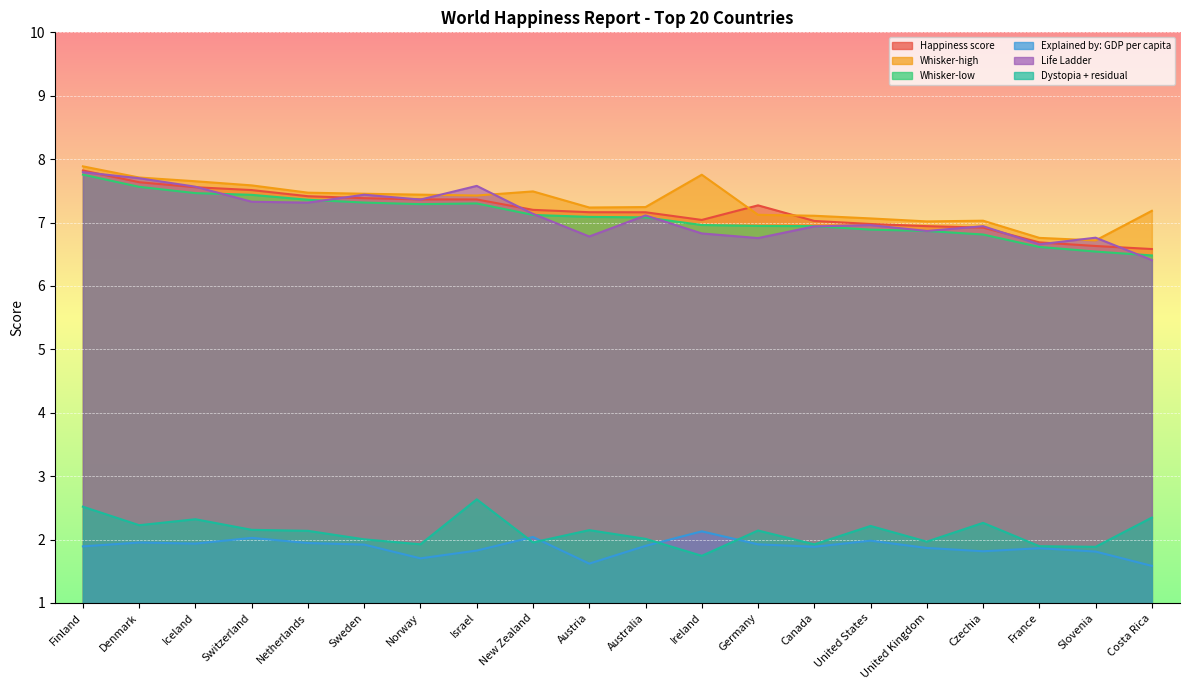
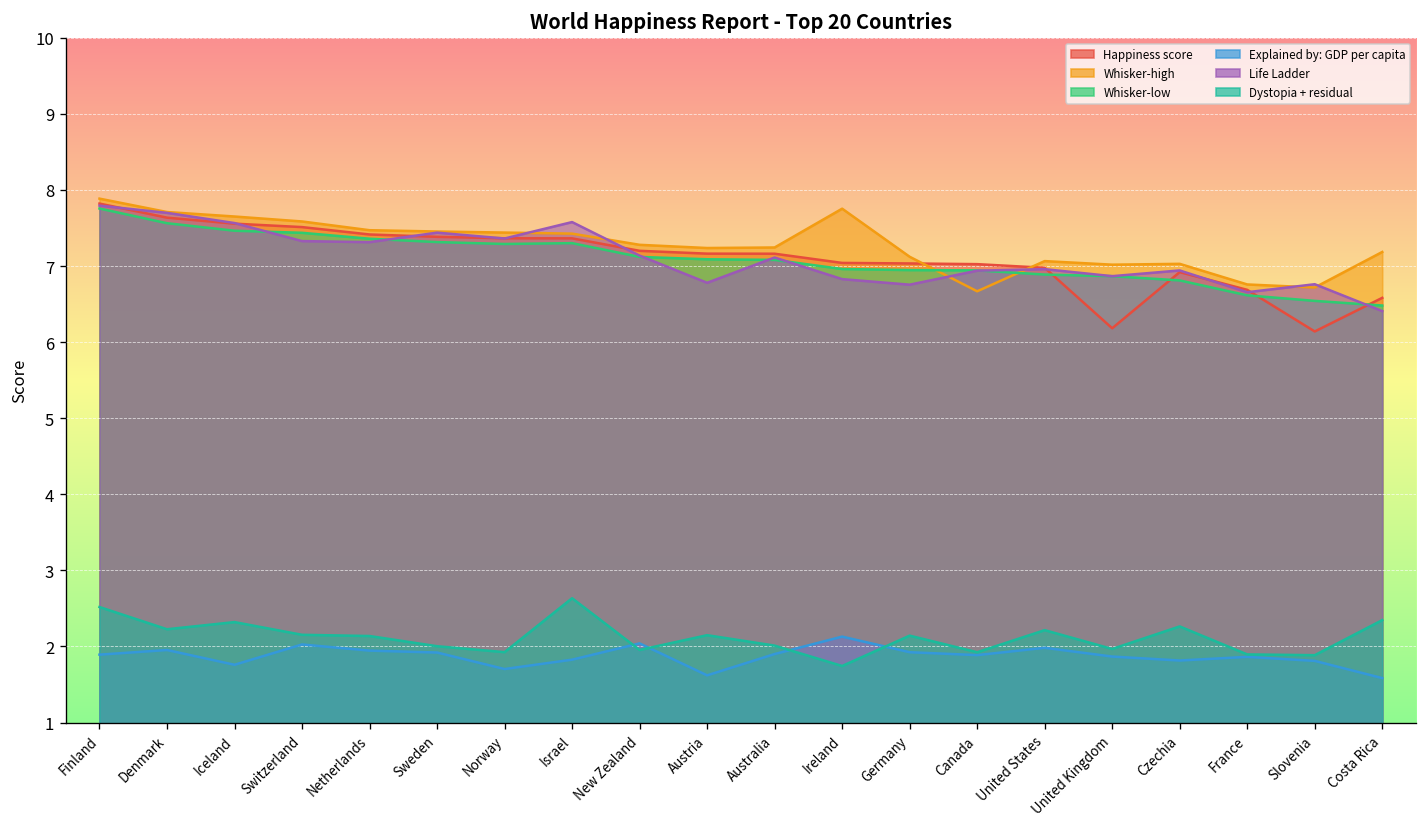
  {
    "Happiness score": {
      "Denmark": 7.6,
      "Switzerland": 7.5,
      "Netherlands": 7.4,
      "Sweden": 7.4,
      "Israel": 7.4,
      "New Zealand": 7.2,
      "Austria": 7.2,
      "Australia": 7.2,
      "Ireland": 7.0,
-     "Germany": 7.3,
+     "Germany": 7.0,
      "Canada": 7.0,
-     "United Kingdom": 6.9,
-     "Slovenia": 6.6,
+     "United Kingdom": 6.2,
+     "Slovenia": 6.1,
      "Costa Rica": 6.6
    },
    "Whisker-high": {
      "Finland": 7.9,
      "Iceland": 7.7,
      "Switzerland": 7.6,
      "Netherlands": 7.5,
      "Norway": 7.4,
      "Israel": 7.4,
-     "New Zealand": 7.5,
+     "New Zealand": 7.3,
      "Austria": 7.2,
      "Australia": 7.2,
      "Ireland": 7.8,
      "Germany": 7.1,
-     "Canada": 7.1,
+     "Canada": 6.7,
      "United States": 7.1,
      "United Kingdom": 7.0,
      "Czechia": 7.0,
      "France": 6.8,
      "Slovenia": 6.7,
      "Costa Rica": 7.2
    },
    "Explained by: GDP per capita": {
      "Finland": 1.9,
      "Denmark": 2.0,
-     "Iceland": 1.9,
+     "Iceland": 1.8,
      "Switzerland": 2.0,
      "Netherlands": 1.9,
      "Sweden": 1.9,
      "Norway": 1.7,
      "Israel": 1.8,
      "New Zealand": 2.0,
      "Austria": 1.6,
      "Australia": 1.9,
      "Ireland": 2.1,
      "Germany": 1.9,
      "United States": 2.0,
      "United Kingdom": 1.9,
      "Czechia": 1.8,
      "Slovenia": 1.8,
      "Costa Rica": 1.6
    },
    "Life Ladder": {
      "Switzerland": 7.3,
      "Netherlands": 7.3,
      "Israel": 7.6,
      "Austria": 6.8,
      "Ireland": 6.8,
      "Germany": 6.8,
      "Slovenia": 6.8,
      "Costa Rica": 6.4
    }
  }
